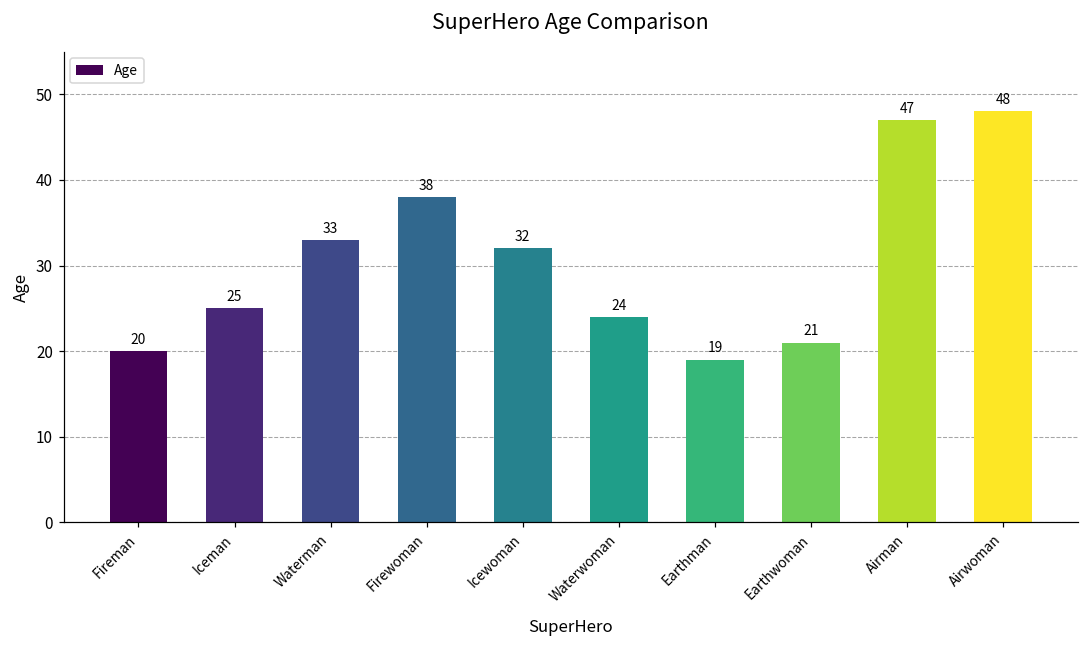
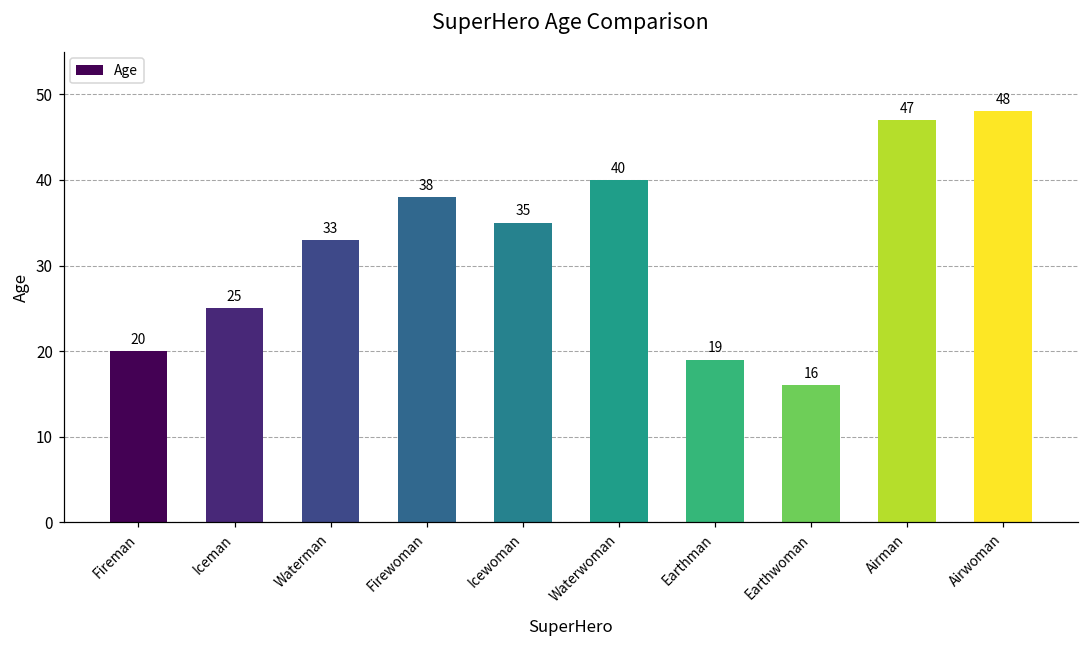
  {
    "Fireman": 20,
    "Iceman": 25,
    "Waterman": 33,
    "Firewoman": 38,
-   "Icewoman": 32,
-   "Waterwoman": 24,
+   "Icewoman": 35,
+   "Waterwoman": 40,
    "Earthman": 19,
-   "Earthwoman": 21,
+   "Earthwoman": 16,
    "Airman": 47,
    "Airwoman": 48
  }
